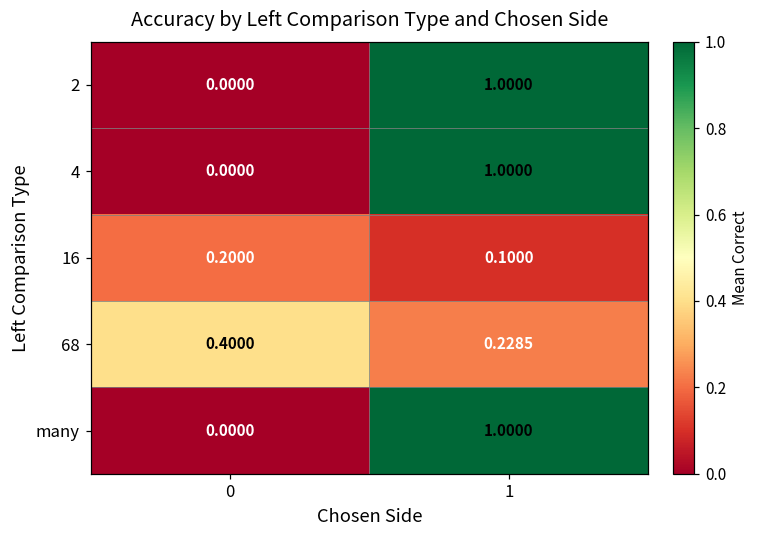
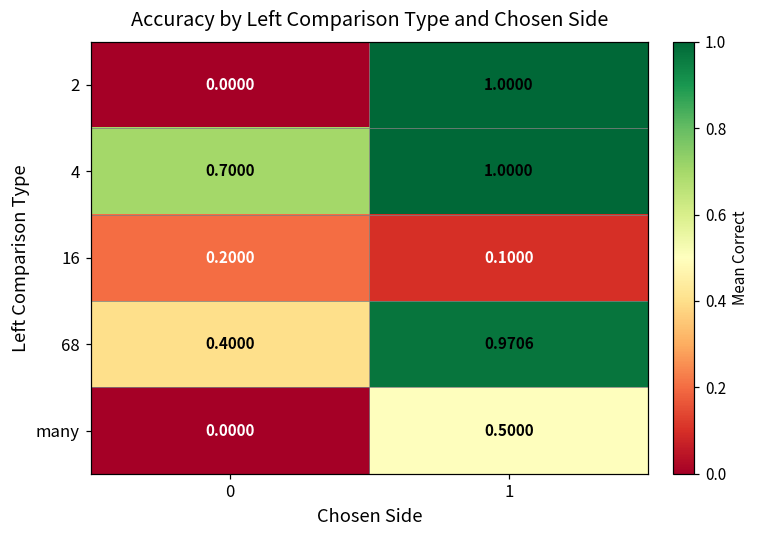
  {
    "2": {
      "0": 0.0000,
      "1": 1.0000
    },
    "4": {
-     "0": 0.0000,
+     "0": 0.7000,
      "1": 1.0000
    },
    "16": {
      "0": 0.2000,
      "1": 0.1000
    },
    "68": {
      "0": 0.4000,
-     "1": 0.2285
+     "1": 0.9706
    },
    "many": {
      "0": 0.0000,
-     "1": 1.0000
+     "1": 0.5000
    }
  }
